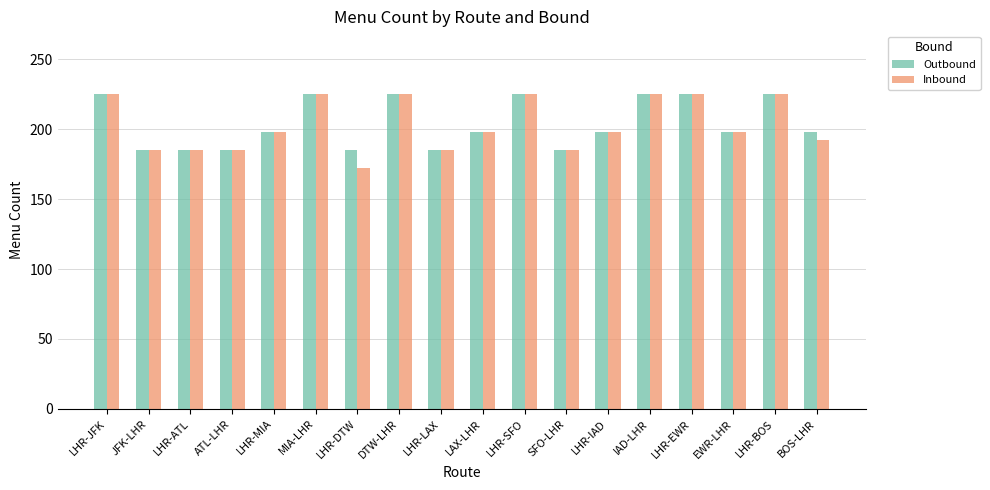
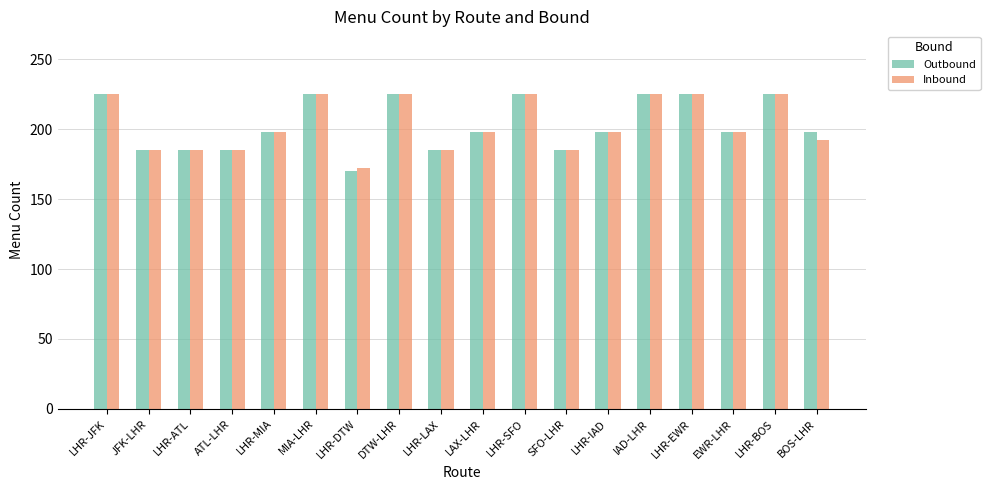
  {
    "Outbound": {
      "LHR-JFK": 225,
      "JFK-LHR": 185,
      "LHR-ATL": 185,
      "ATL-LHR": 185,
      "LHR-MIA": 198,
      "MIA-LHR": 225,
-     "LHR-DTW": 185,
+     "LHR-DTW": 170,
      "DTW-LHR": 225,
      "LHR-LAX": 185,
      "LAX-LHR": 198,
      "LHR-SFO": 225,
      "SFO-LHR": 185,
      "LHR-IAD": 198,
      "IAD-LHR": 225,
      "LHR-EWR": 225,
      "EWR-LHR": 198,
      "LHR-BOS": 225,
      "BOS-LHR": 198
    },
    "Inbound": {
      "LHR-JFK": 225,
      "JFK-LHR": 185,
      "LHR-ATL": 185,
      "ATL-LHR": 185,
      "LHR-MIA": 198,
      "MIA-LHR": 225,
      "LHR-DTW": 172,
      "DTW-LHR": 225,
      "LHR-LAX": 185,
      "LAX-LHR": 198,
      "LHR-SFO": 225,
      "SFO-LHR": 185,
      "LHR-IAD": 198,
      "IAD-LHR": 225,
      "LHR-EWR": 225,
      "EWR-LHR": 198,
      "LHR-BOS": 225,
      "BOS-LHR": 192
    }
  }
